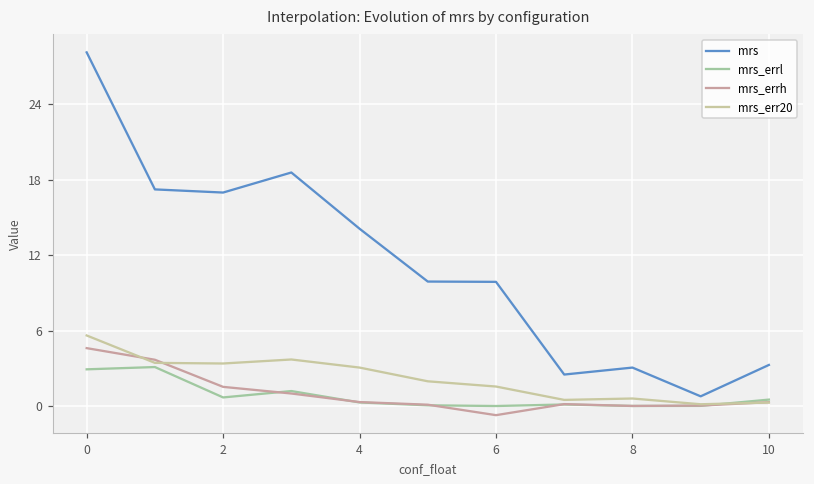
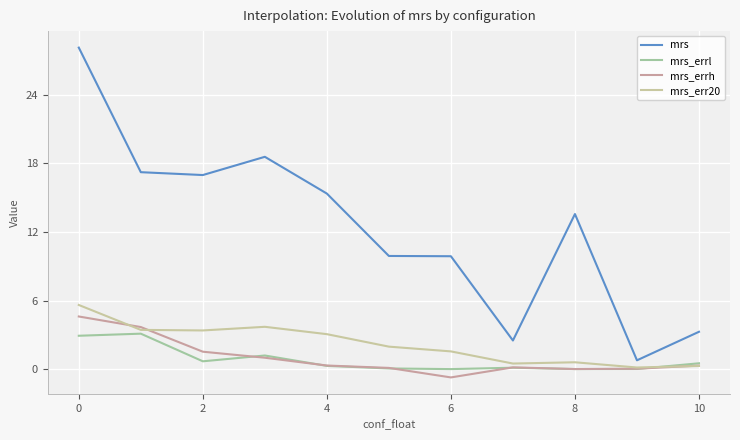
  {
    "mrs": {
      "0": 28.1,
      "2": 17.0,
-     "4": 14.1,
+     "4": 15.4,
      "6": 9.9,
-     "8": 3.1,
+     "8": 13.6,
      "10": 3.3
    }
  }
